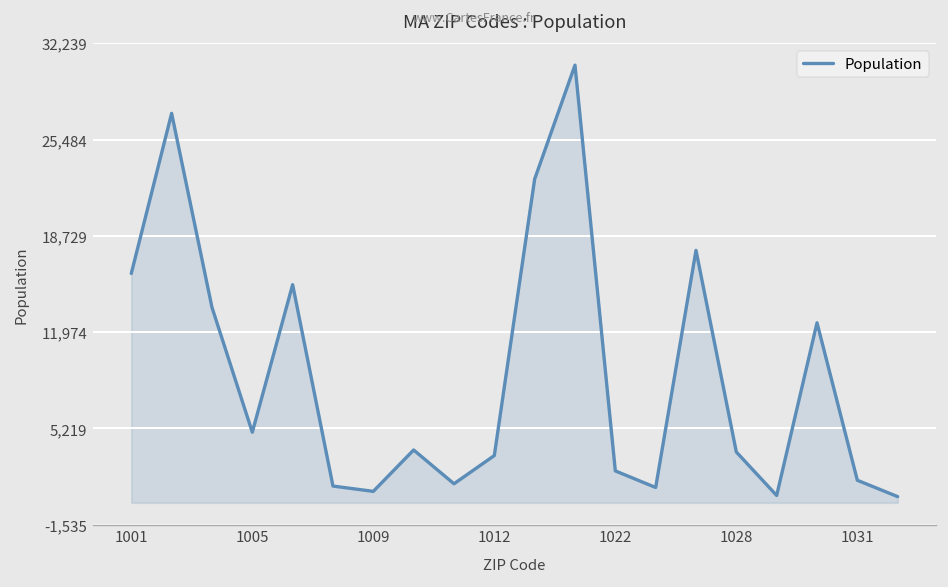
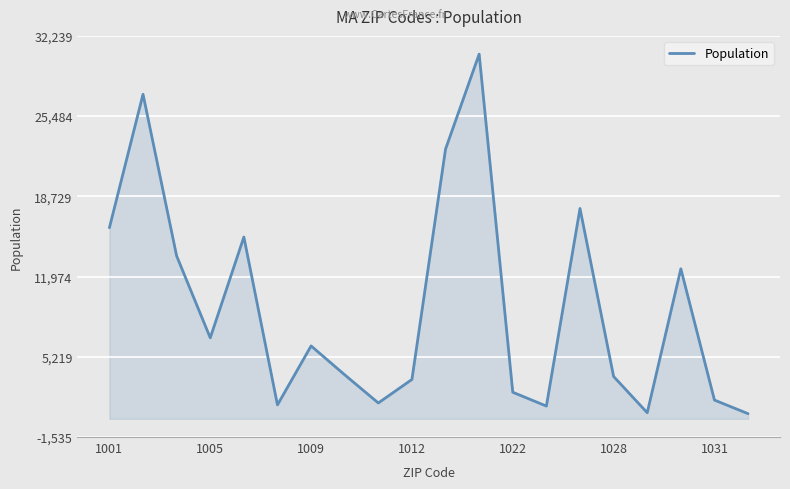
  {
    "1001": "16,100",
-   "1005": "4,900",
-   "1009": "800",
+   "1005": "6,800",
+   "1009": "6,100",
    "1012": "3,300",
    "1022": "2,200",
    "1028": "3,600",
    "1031": "1,600"
  }
